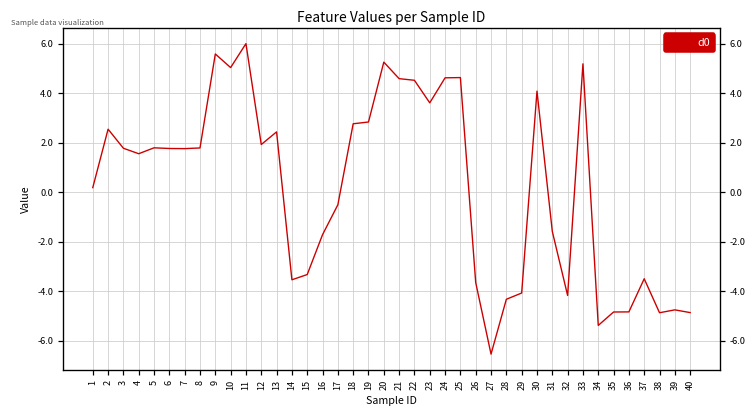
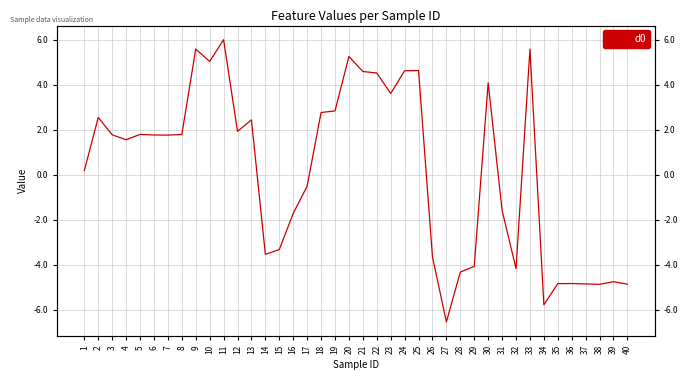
  {
    "1": 0.2,
    "2": 2.5,
    "3": 1.8,
    "4": 1.6,
    "5": 1.8,
    "6": 1.8,
    "7": 1.8,
    "8": 1.8,
    "9": 5.6,
    "10": 5.0,
    "11": 6.0,
    "12": 1.9,
    "13": 2.4,
    "14": -3.5,
    "15": -3.3,
    "16": -1.7,
    "17": -0.5,
    "18": 2.8,
    "19": 2.8,
    "20": 5.3,
    "21": 4.6,
    "22": 4.5,
    "23": 3.6,
    "24": 4.6,
    "25": 4.6,
    "26": -3.7,
    "27": -6.5,
    "28": -4.3,
    "29": -4.1,
    "30": 4.1,
    "31": -1.6,
    "32": -4.2,
-   "33": 5.2,
-   "34": -5.4,
+   "33": 5.6,
+   "34": -5.8,
    "35": -4.8,
    "36": -4.8,
-   "37": -3.5,
+   "37": -4.9,
    "38": -4.9,
    "39": -4.8,
    "40": -4.9
  }
